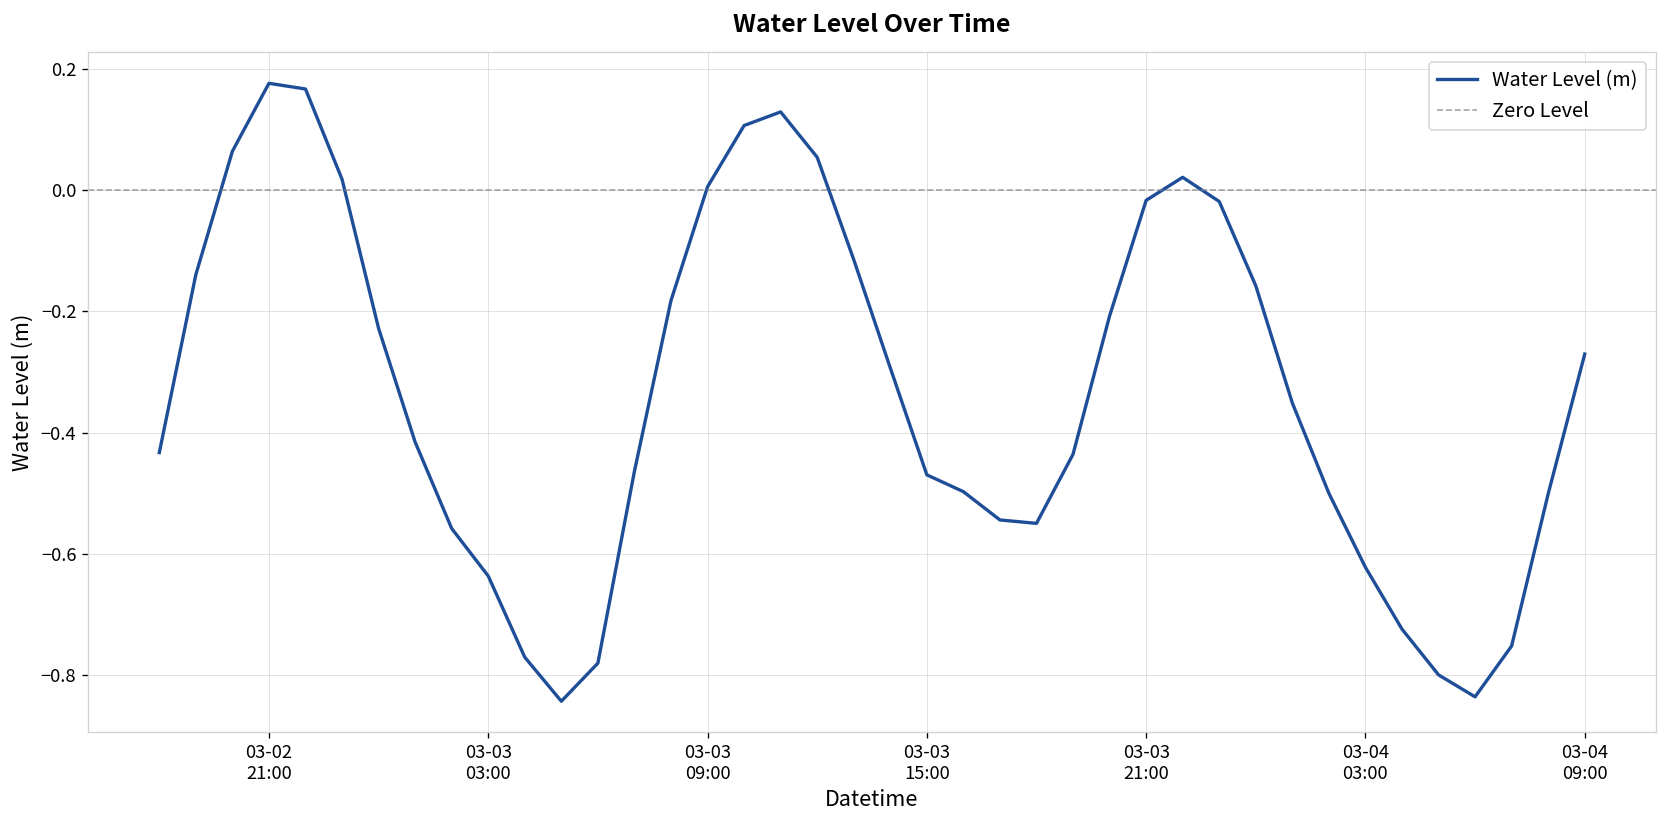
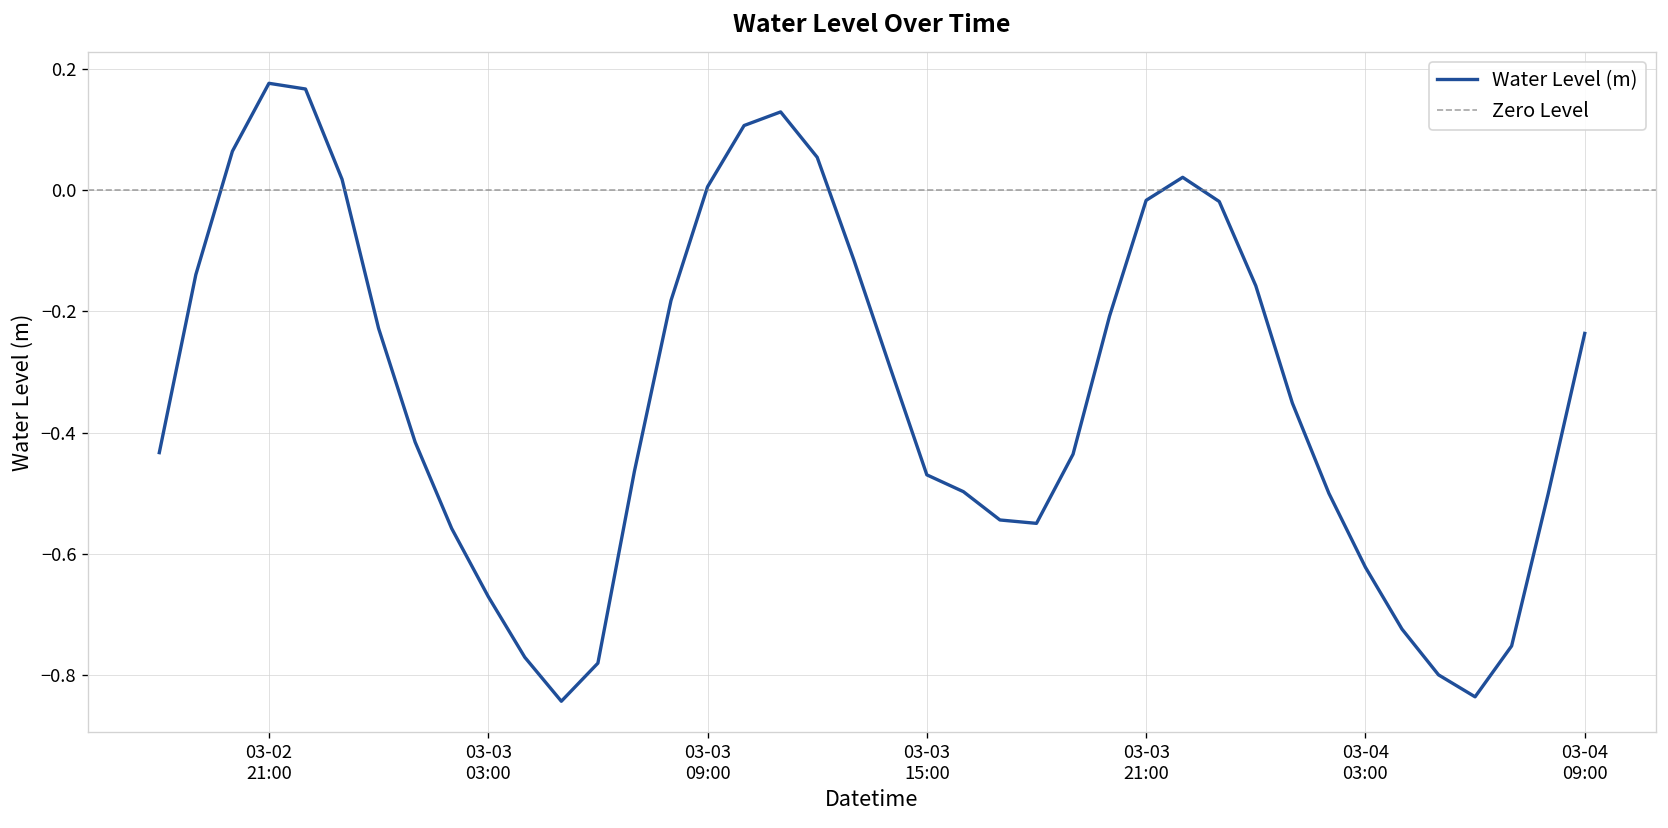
  {
    "03-02 21:00": 0.18,
-   "03-03 03:00": -0.64,
+   "03-03 03:00": -0.67,
    "03-03 09:00": 0.01,
    "03-03 15:00": -0.47,
    "03-03 21:00": -0.02,
    "03-04 03:00": -0.62,
-   "03-04 09:00": -0.27
+   "03-04 09:00": -0.24
  }
